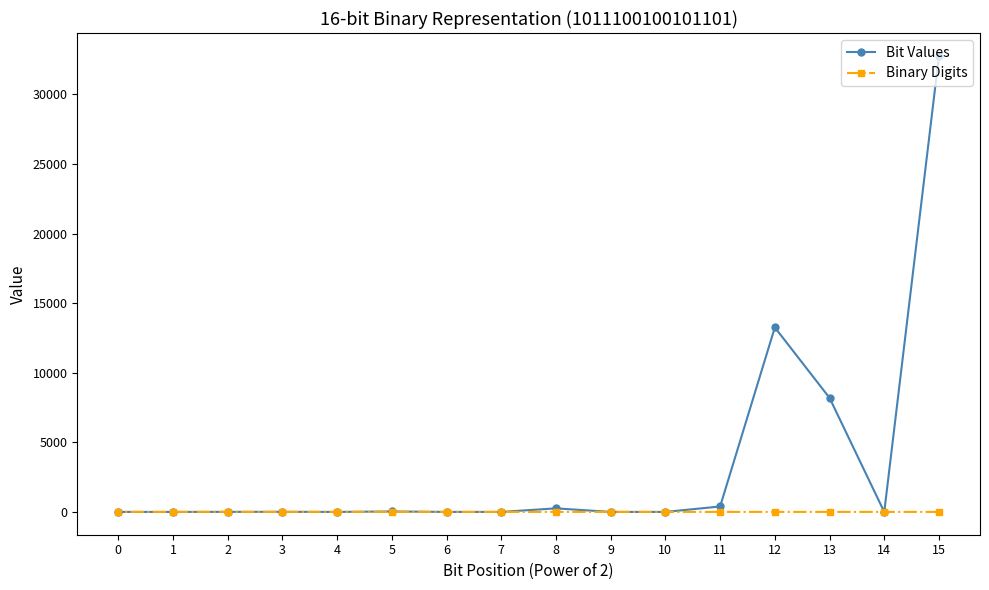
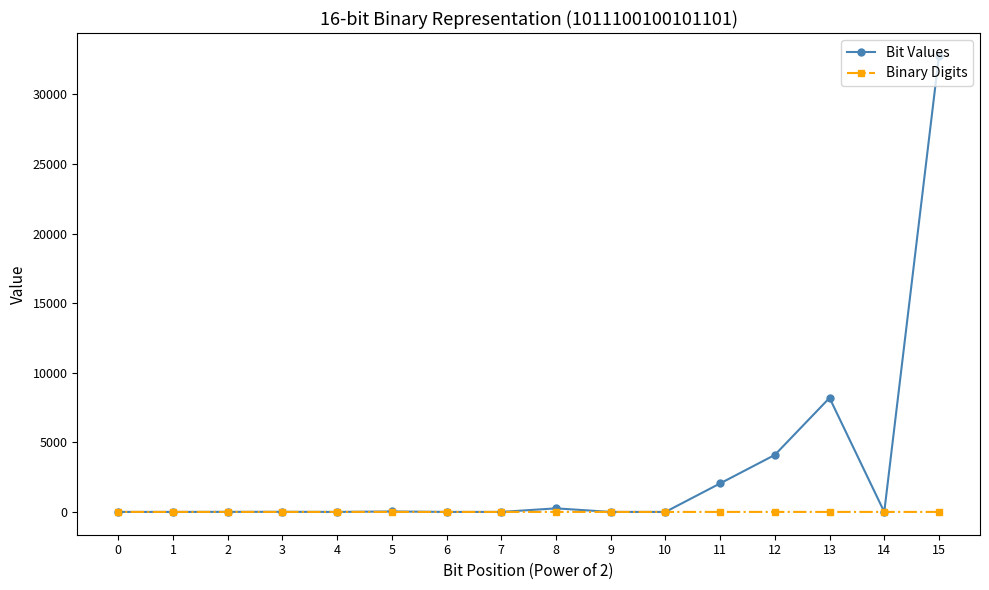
  {
    "Bit Values": {
      "8": 300,
-     "11": 400,
-     "12": 13300,
+     "11": 2000,
+     "12": 4100,
      "13": 8200
    },
    "Binary Digits": {
      "8": 0,
      "11": 0,
      "12": 0,
      "13": 0,
      "15": 0
    }
  }
